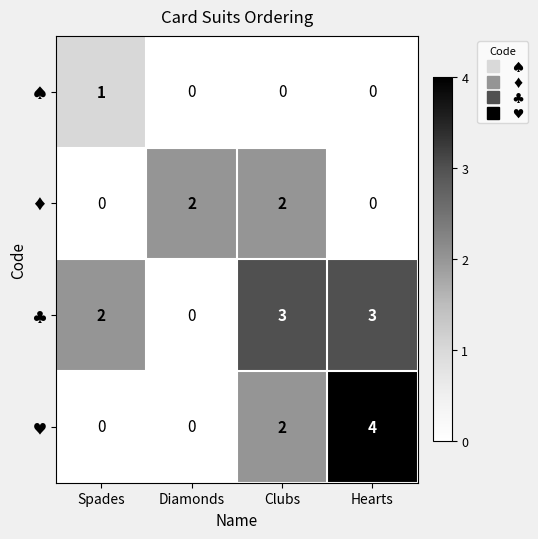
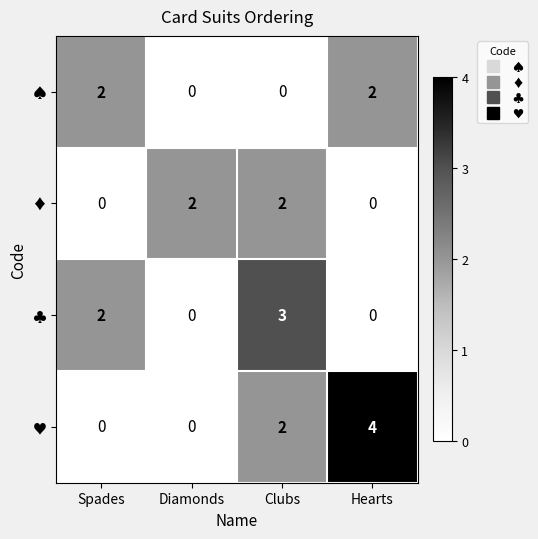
  {
    "♠️": {
-     "Spades": 1,
+     "Spades": 2,
      "Diamonds": 0,
      "Clubs": 0,
-     "Hearts": 0
+     "Hearts": 2
    },
    "♦️": {
      "Spades": 0,
      "Diamonds": 2,
      "Clubs": 2,
      "Hearts": 0
    },
    "♣️": {
      "Spades": 2,
      "Diamonds": 0,
      "Clubs": 3,
-     "Hearts": 3
+     "Hearts": 0
    },
    "♥️": {
      "Spades": 0,
      "Diamonds": 0,
      "Clubs": 2,
      "Hearts": 4
    }
  }
